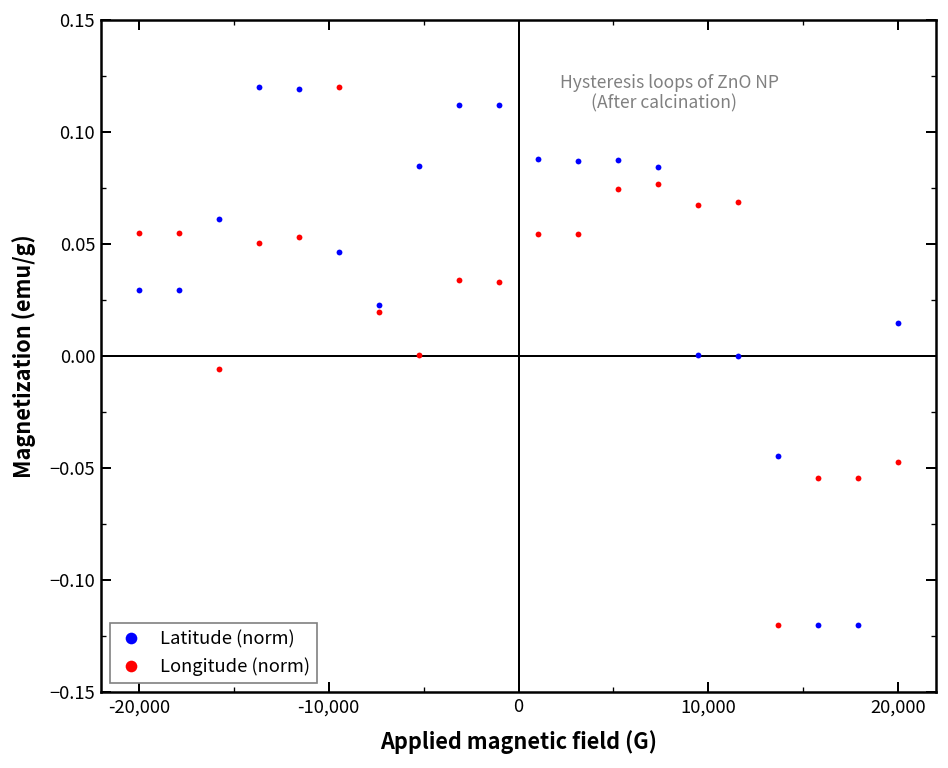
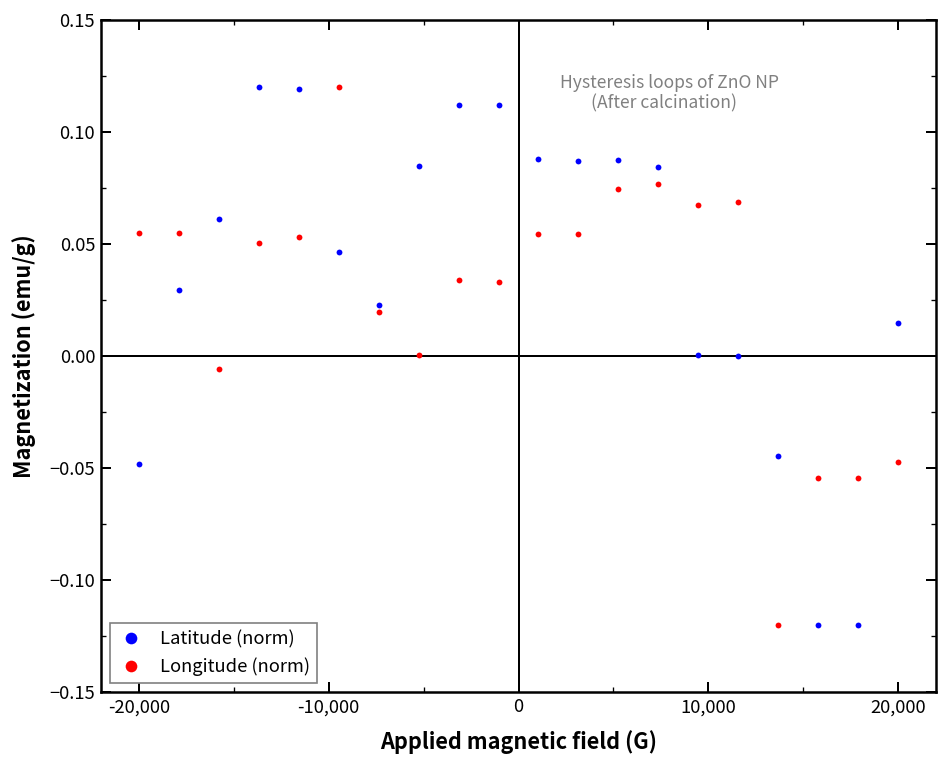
  {
    "Latitude (norm)": {
-     "-20,000": 0.029,
+     "-20,000": -0.048,
      "20,000": 0.015
    },
    "Longitude (norm)": {
      "-20,000": 0.055,
      "20,000": -0.047
    }
  }
